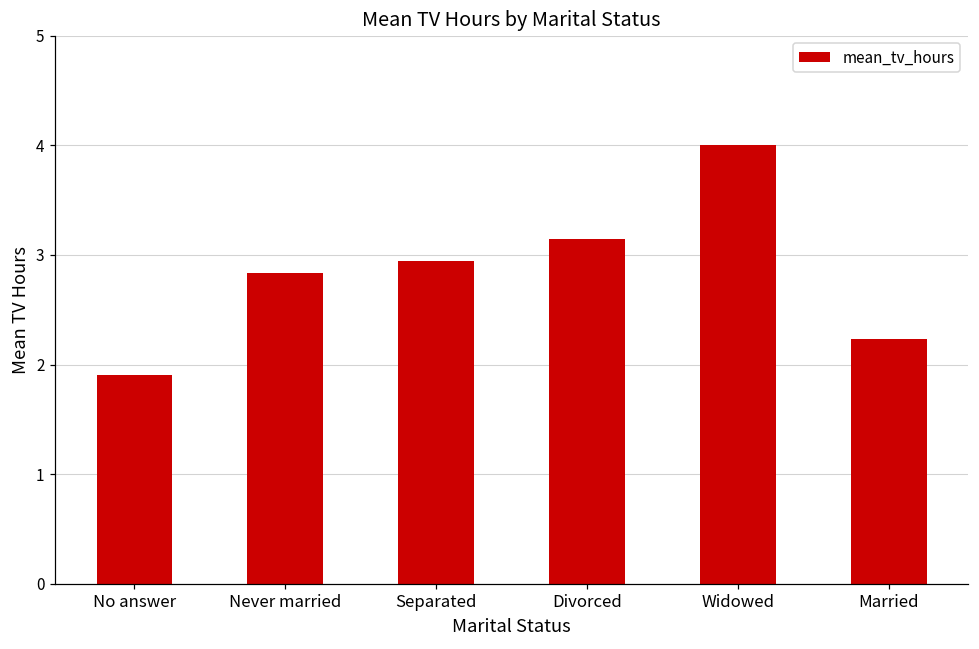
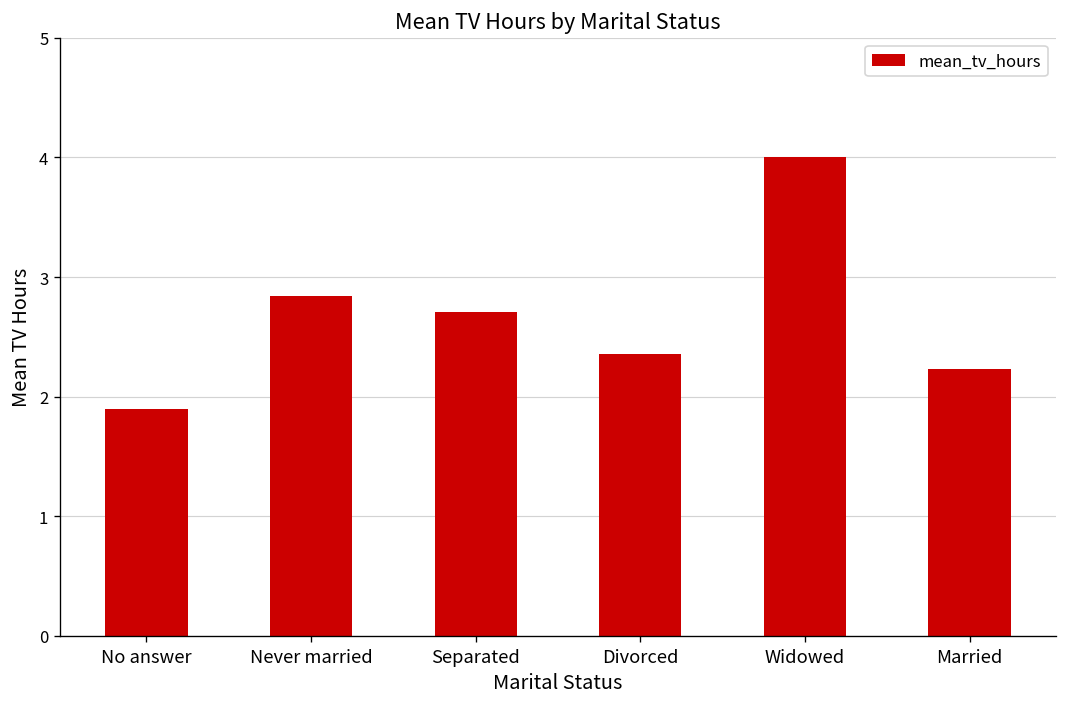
  {
    "No answer": 1.9,
    "Never married": 2.8,
-   "Separated": 2.9,
-   "Divorced": 3.1,
+   "Separated": 2.7,
+   "Divorced": 2.4,
    "Widowed": 4.0,
    "Married": 2.2
  }
